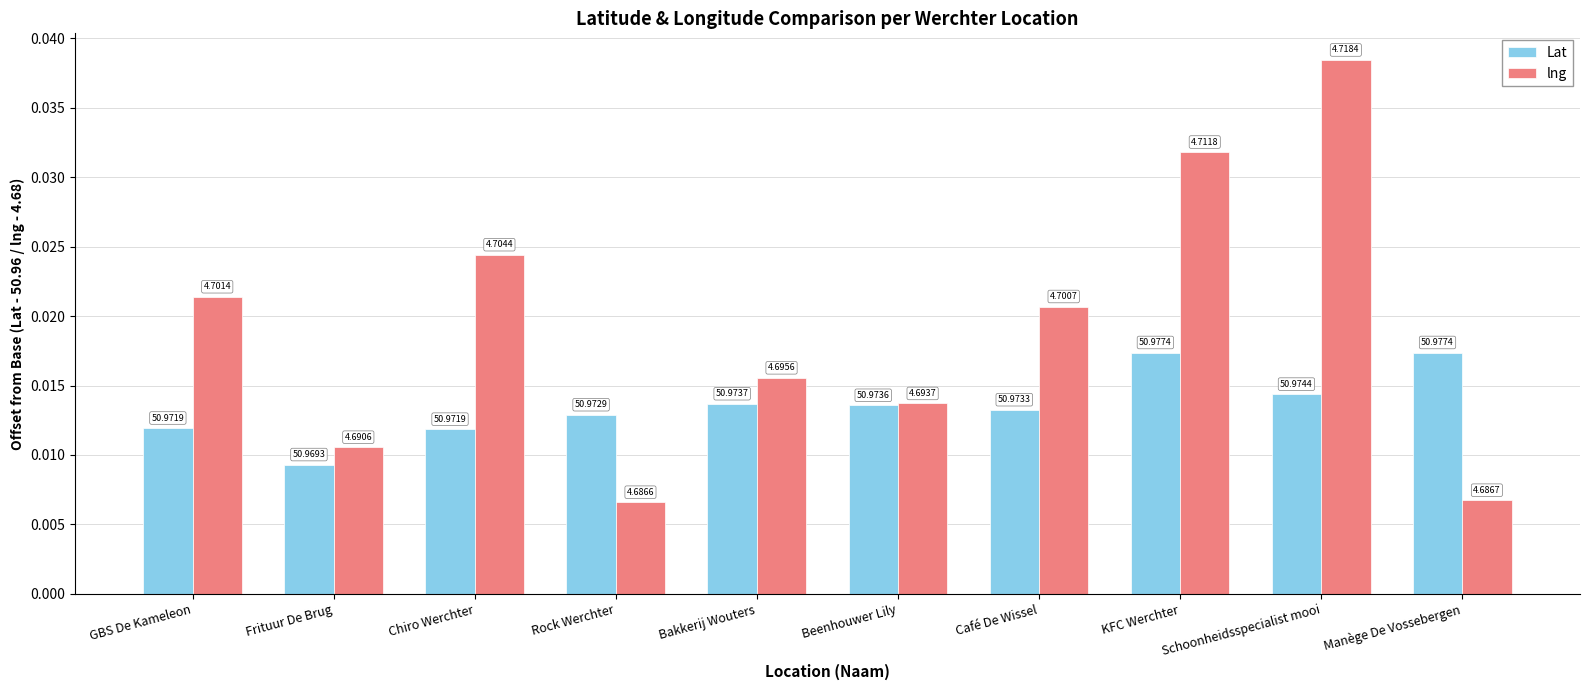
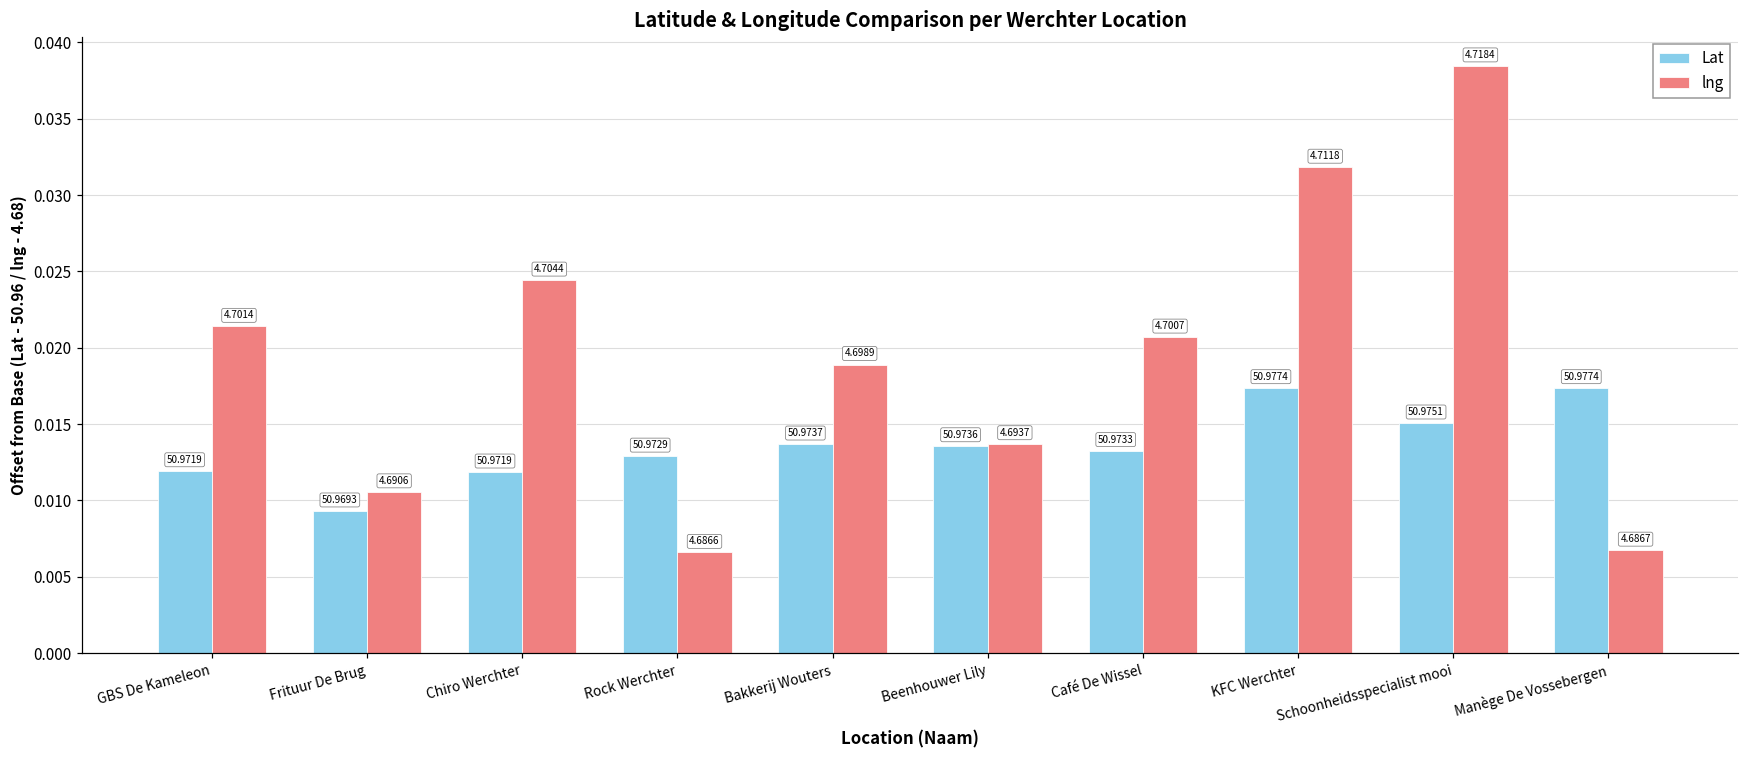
  {
    "Lat": {
-     "Schoonheidsspecialist mooi": 50.9744
+     "Schoonheidsspecialist mooi": 50.9751
    },
    "lng": {
-     "Bakkerij Wouters": 4.6956
+     "Bakkerij Wouters": 4.6989
    }
  }
